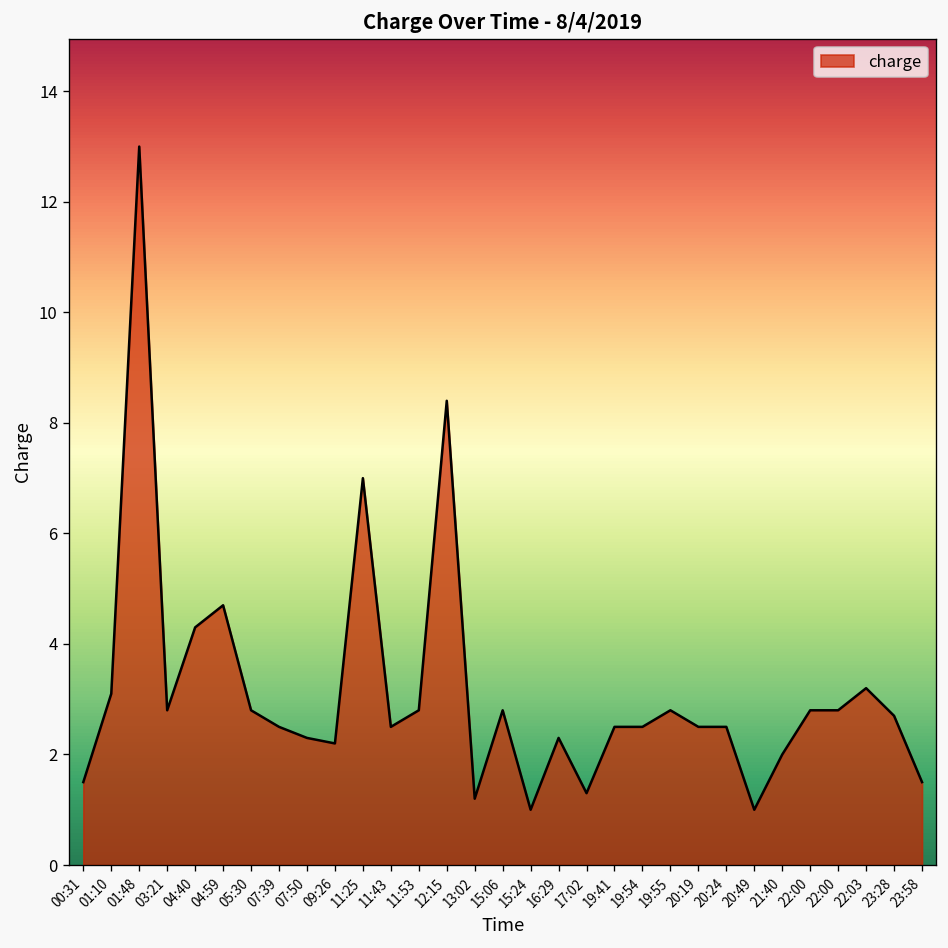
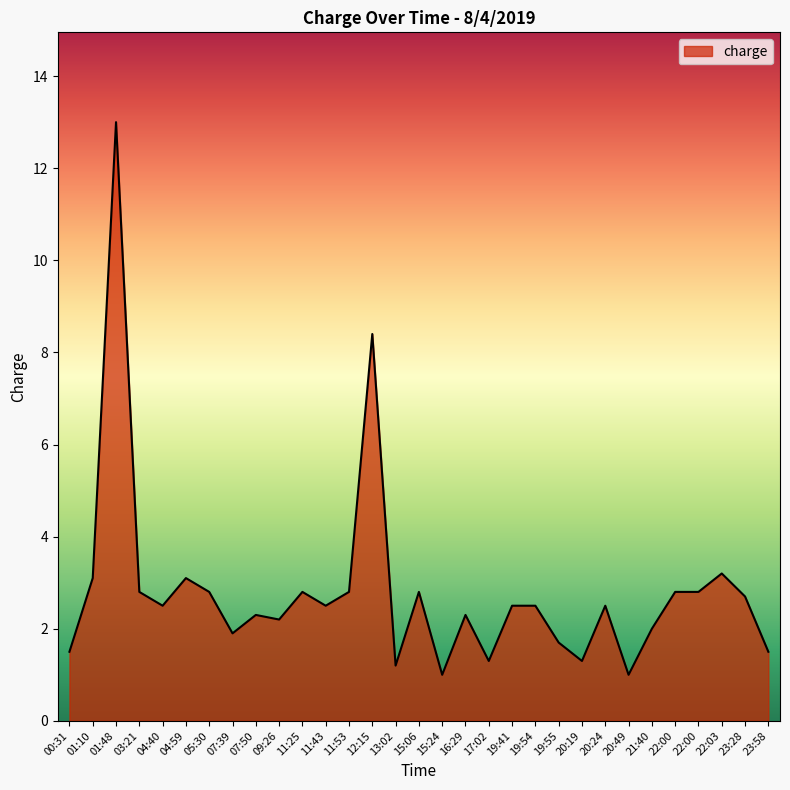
  {
    "00:31": 1.5,
    "01:10": 3.1,
    "01:48": 13.0,
    "03:21": 2.8,
-   "04:40": 4.3,
-   "04:59": 4.7,
+   "04:40": 2.5,
+   "04:59": 3.1,
    "05:30": 2.8,
-   "07:39": 2.5,
+   "07:39": 1.9,
    "07:50": 2.3,
    "09:26": 2.2,
-   "11:25": 7.0,
+   "11:25": 2.8,
    "11:43": 2.5,
    "11:53": 2.8,
    "12:15": 8.4,
    "13:02": 1.2,
    "15:06": 2.8,
    "15:24": 1.0,
    "16:29": 2.3,
    "17:02": 1.3,
    "19:41": 2.5,
    "19:54": 2.5,
-   "19:55": 2.8,
-   "20:19": 2.5,
+   "19:55": 1.7,
+   "20:19": 1.3,
    "20:24": 2.5,
    "20:49": 1.0,
    "21:40": 2.0,
    "22:03": 3.2,
    "23:28": 2.7,
    "23:58": 1.5
  }
